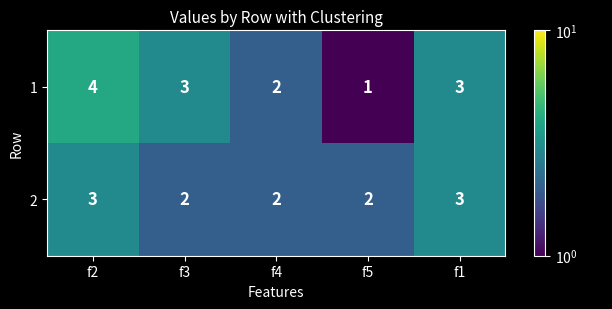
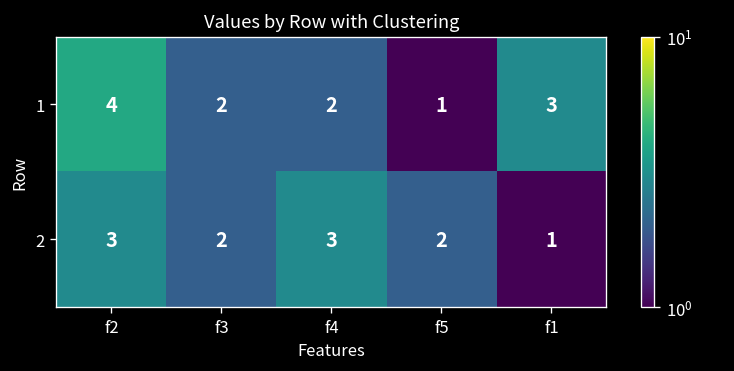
  {
    "1": {
      "f2": 4,
-     "f3": 3,
+     "f3": 2,
      "f4": 2,
      "f5": 1,
      "f1": 3
    },
    "2": {
      "f2": 3,
      "f3": 2,
-     "f4": 2,
+     "f4": 3,
      "f5": 2,
-     "f1": 3
+     "f1": 1
    }
  }
